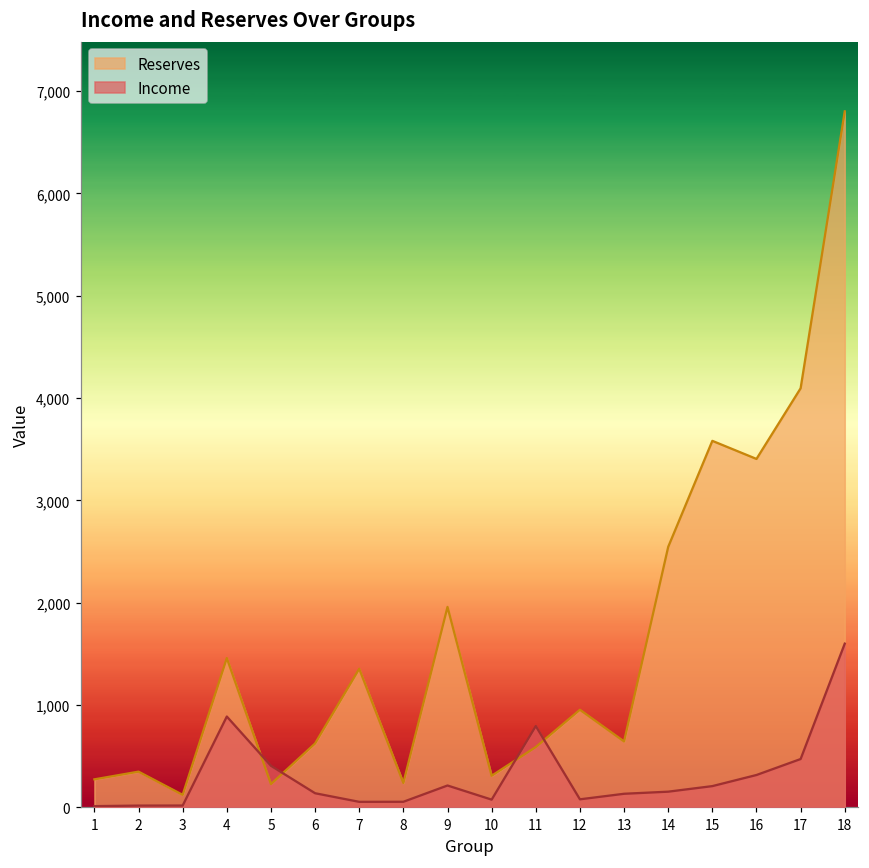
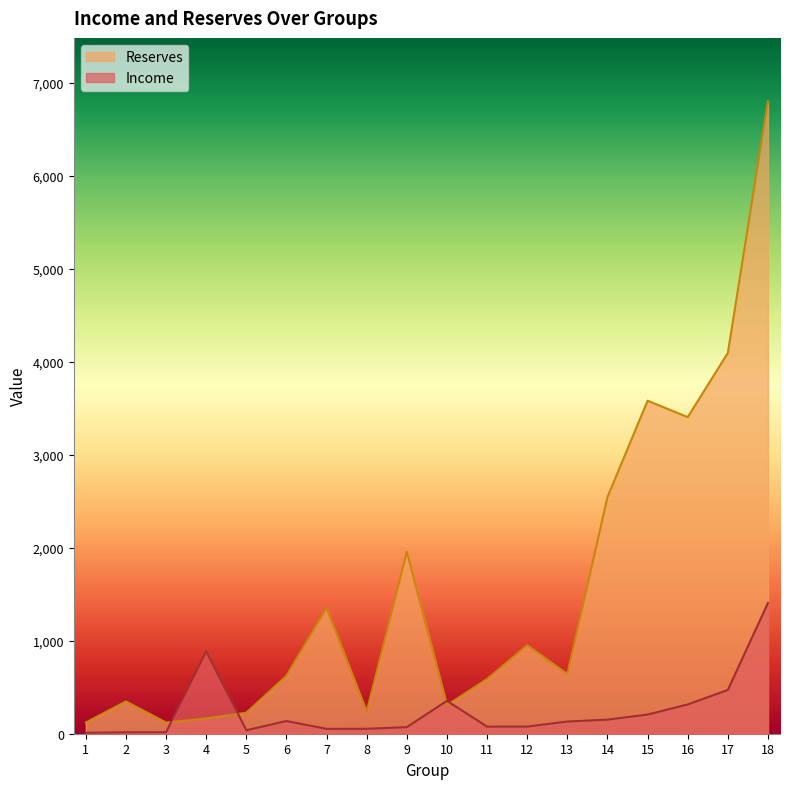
  {
    "Reserves": {
-     "1": "300",
+     "1": "100",
      "2": "300",
      "3": "100",
-     "4": "1,500",
+     "4": "200",
      "5": "200",
      "6": "600",
      "7": "1,400",
      "8": "200",
      "9": "2,000",
      "10": "300",
      "11": "600",
      "12": "1,000",
      "13": "600",
      "14": "2,500",
      "15": "3,600",
      "16": "3,400",
      "17": "4,100",
      "18": "6,800"
    },
    "Income": {
      "1": "0",
      "2": "0",
      "3": "0",
      "4": "900",
-     "5": "400",
+     "5": "0",
      "6": "100",
      "7": "100",
      "8": "100",
-     "9": "200",
-     "10": "100",
-     "11": "800",
+     "9": "100",
+     "10": "400",
+     "11": "100",
      "12": "100",
      "13": "100",
      "14": "200",
      "15": "200",
      "16": "300",
      "17": "500",
-     "18": "1,600"
+     "18": "1,400"
    }
  }
